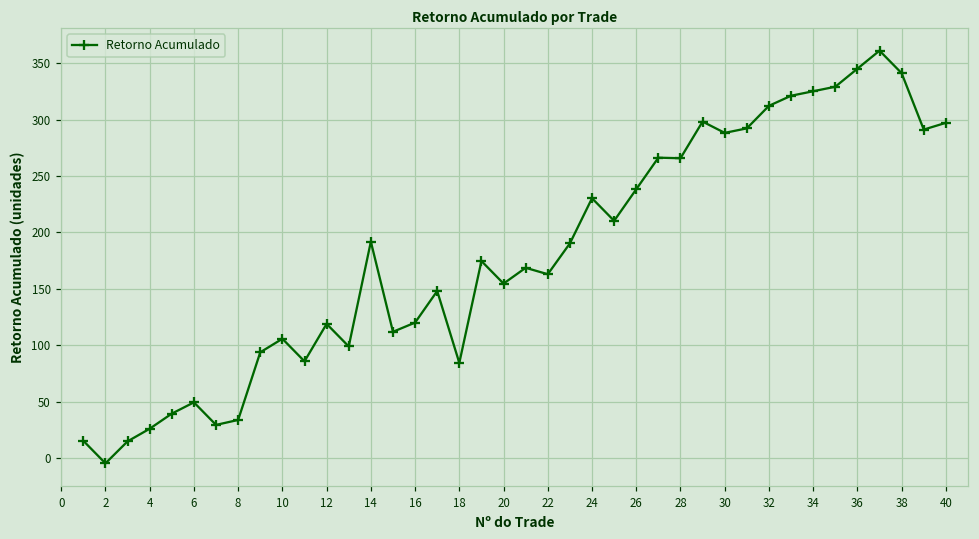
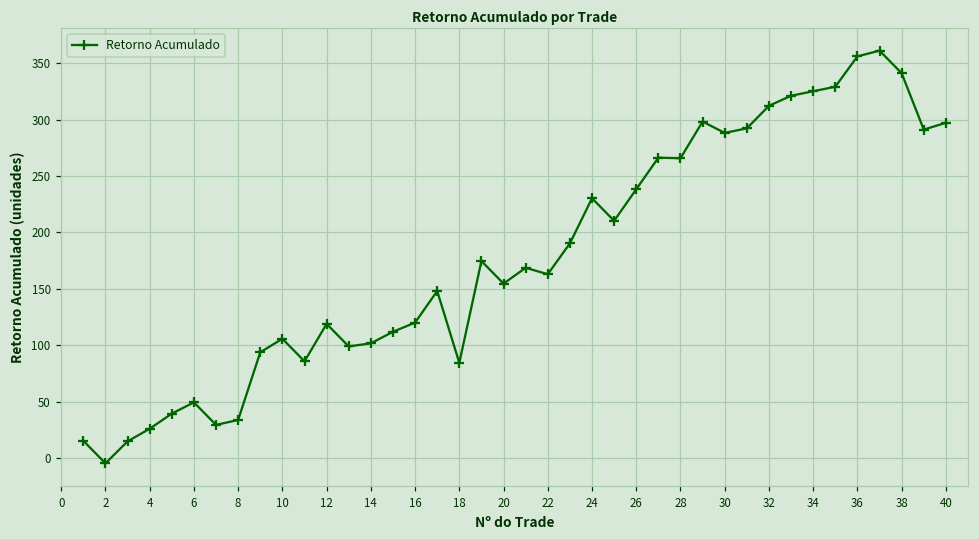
  {
    "2": -5,
    "4": 26,
    "6": 49,
    "8": 34,
    "10": 106,
    "12": 119,
-   "14": 192,
+   "14": 102,
    "16": 120,
    "18": 84,
    "20": 155,
    "22": 163,
    "24": 230,
    "26": 238,
    "28": 266,
    "30": 288,
    "32": 312,
    "34": 325,
-   "36": 345,
+   "36": 356,
    "38": 341,
    "40": 297
  }
